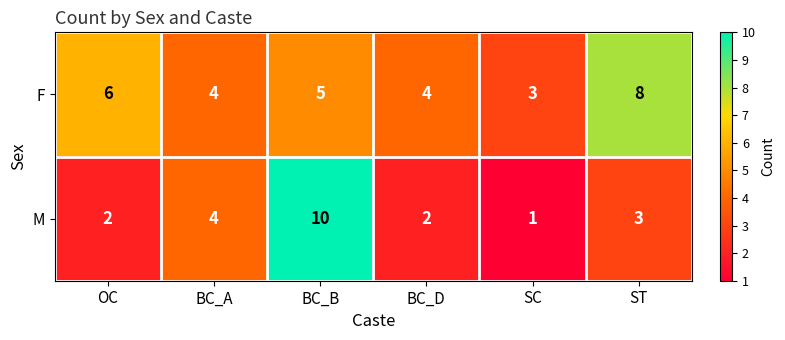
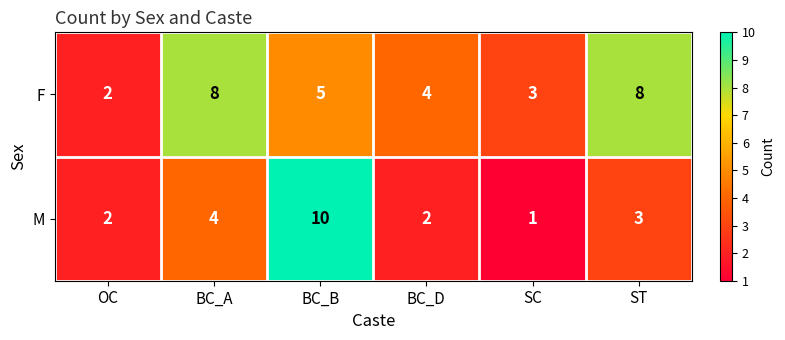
  {
    "F": {
-     "OC": 6,
-     "BC_A": 4,
+     "OC": 2,
+     "BC_A": 8,
      "BC_B": 5,
      "BC_D": 4,
      "SC": 3,
      "ST": 8
    },
    "M": {
      "OC": 2,
      "BC_A": 4,
      "BC_B": 10,
      "BC_D": 2,
      "SC": 1,
      "ST": 3
    }
  }
